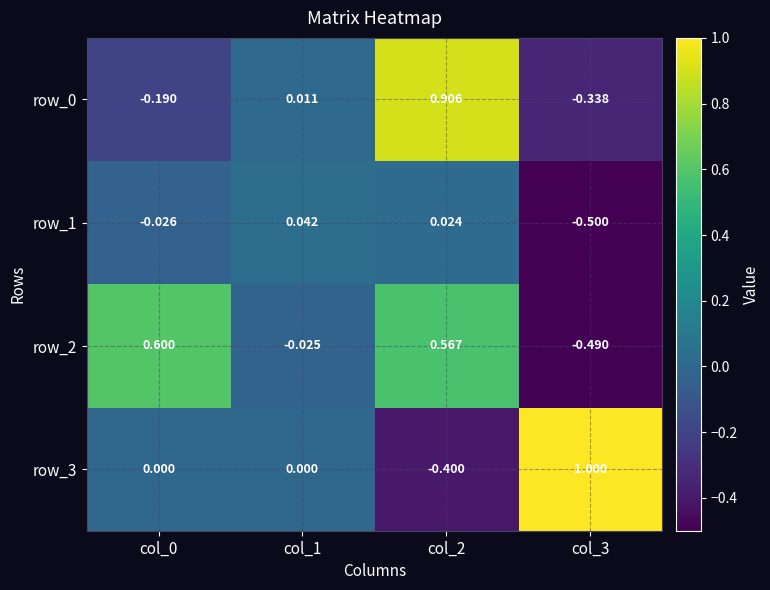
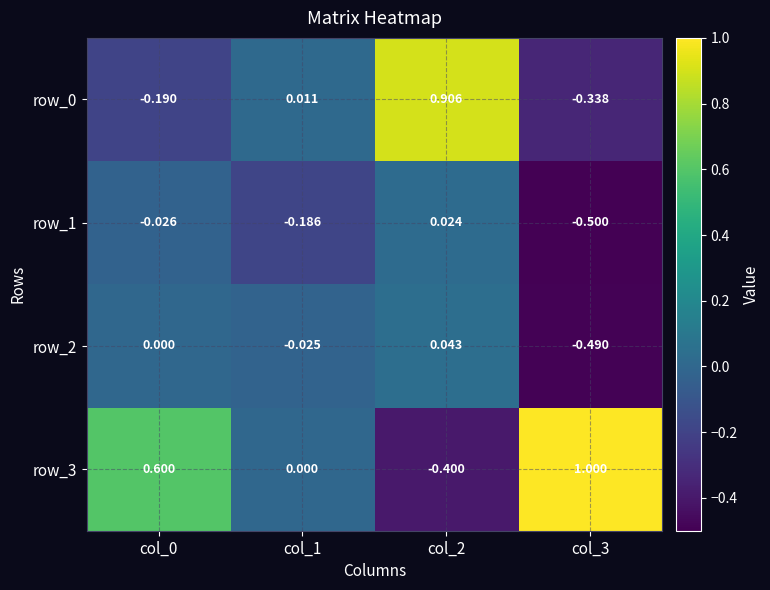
  {
    "row_0": {
      "col_0": -0.190,
      "col_1": 0.011,
      "col_2": 0.906,
      "col_3": -0.338
    },
    "row_1": {
      "col_0": -0.026,
-     "col_1": 0.042,
+     "col_1": -0.186,
      "col_2": 0.024,
      "col_3": -0.500
    },
    "row_2": {
-     "col_0": 0.600,
+     "col_0": 0.000,
      "col_1": -0.025,
-     "col_2": 0.567,
+     "col_2": 0.043,
      "col_3": -0.490
    },
    "row_3": {
-     "col_0": 0.000,
+     "col_0": 0.600,
      "col_1": 0.000,
      "col_2": -0.400,
      "col_3": 1.000
    }
  }
